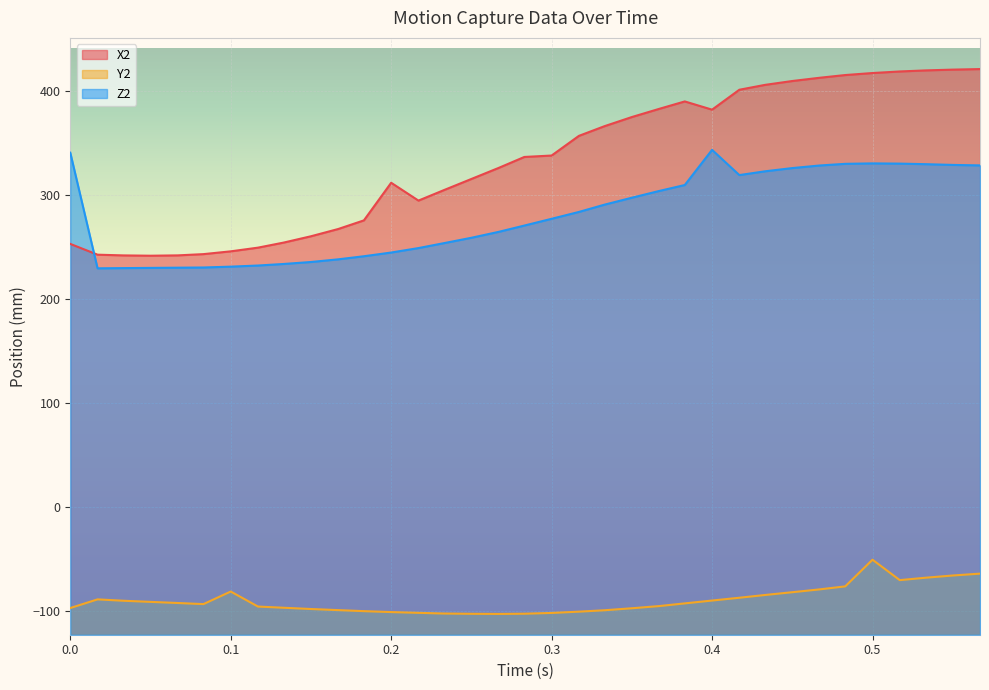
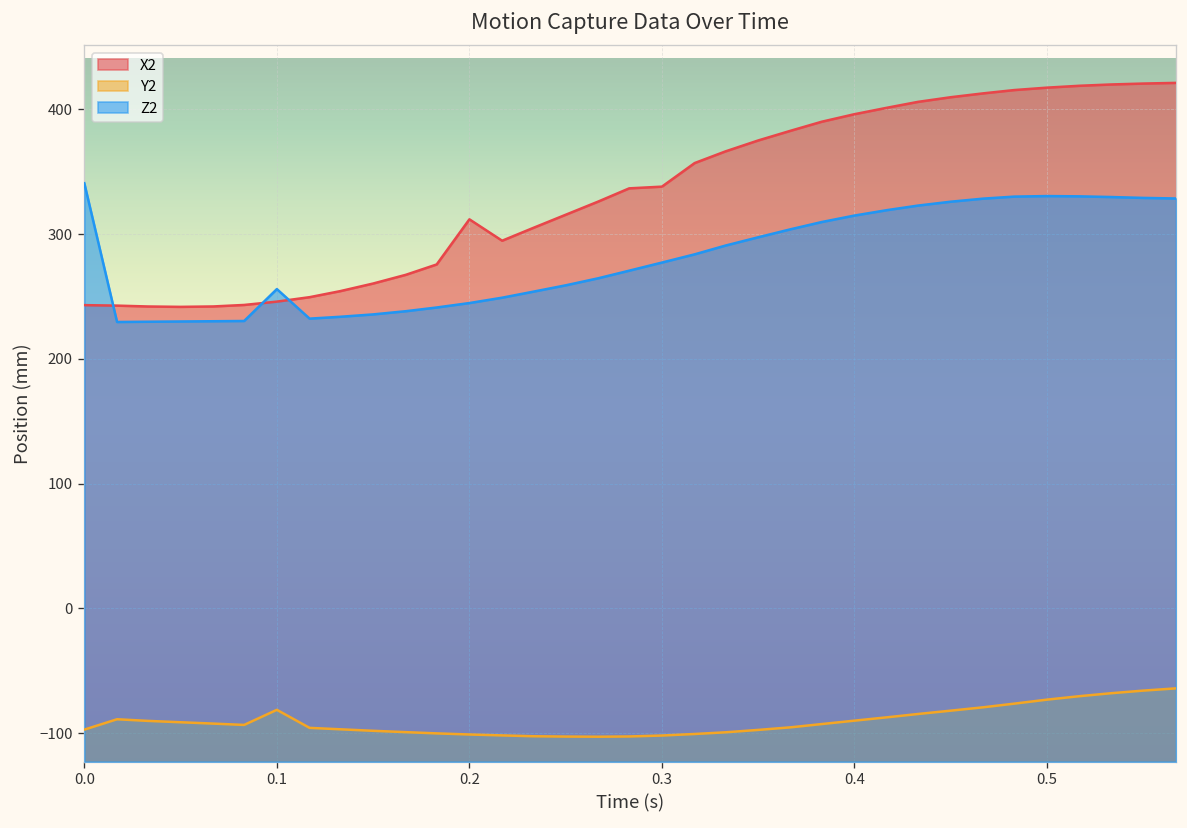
  {
    "X2": {
-     "0.0": 253,
+     "0.0": 243,
      "0.1": 246,
      "0.2": 312,
      "0.3": 338,
-     "0.4": 382,
+     "0.4": 396,
      "0.5": 418
    },
    "Y2": {
      "0.0": -97,
      "0.1": -81,
      "0.2": -101,
      "0.3": -102,
      "0.4": -90,
-     "0.5": -51
+     "0.5": -73
    },
    "Z2": {
      "0.0": 341,
-     "0.1": 231,
+     "0.1": 256,
      "0.2": 245,
      "0.3": 277,
-     "0.4": 344,
+     "0.4": 315,
      "0.5": 331
    }
  }
